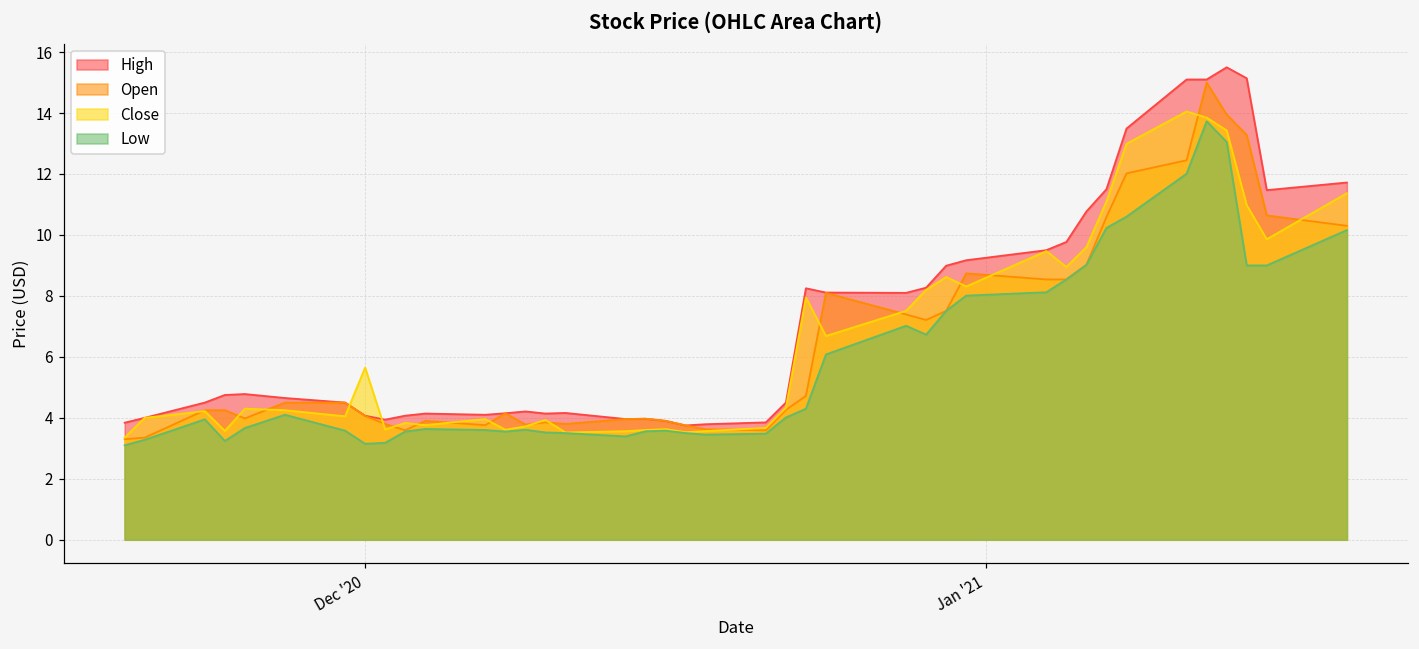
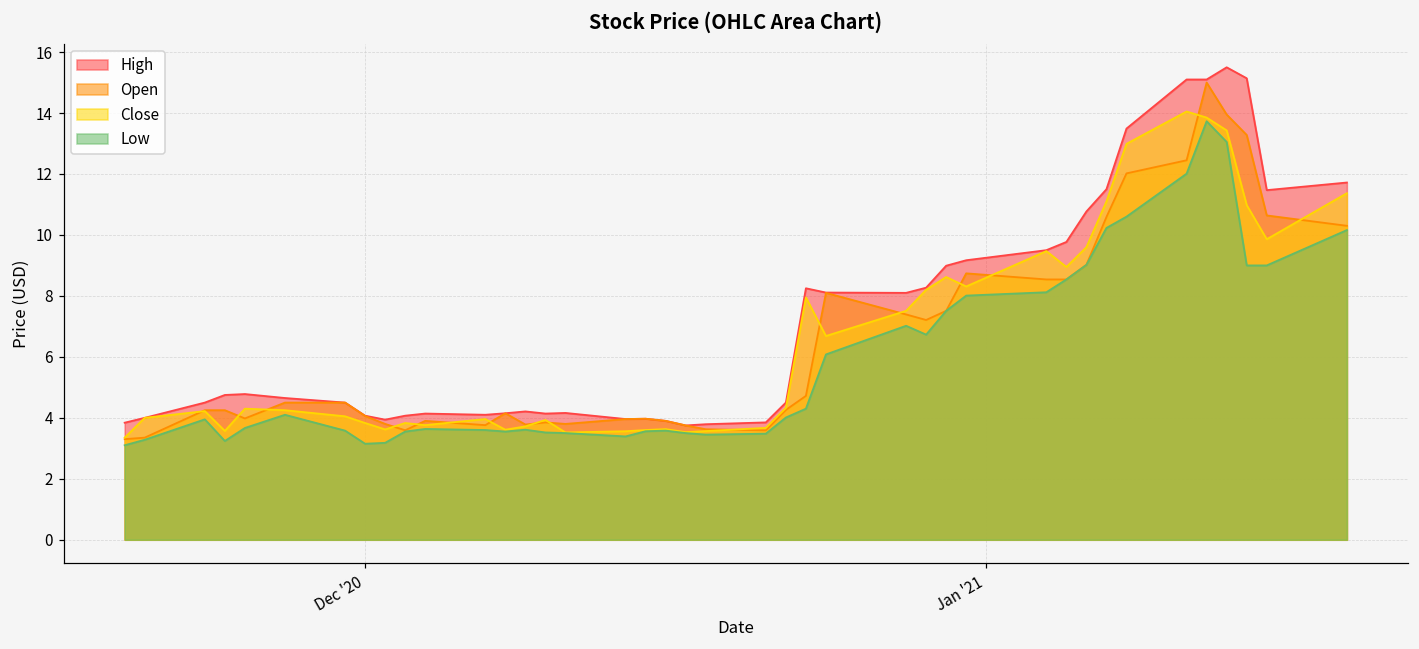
  {
    "Close": {
-     "Dec '20": 5.7
+     "Dec '20": 3.8
    },
    "Low": {
      "Dec '20": 3.2
    }
  }
